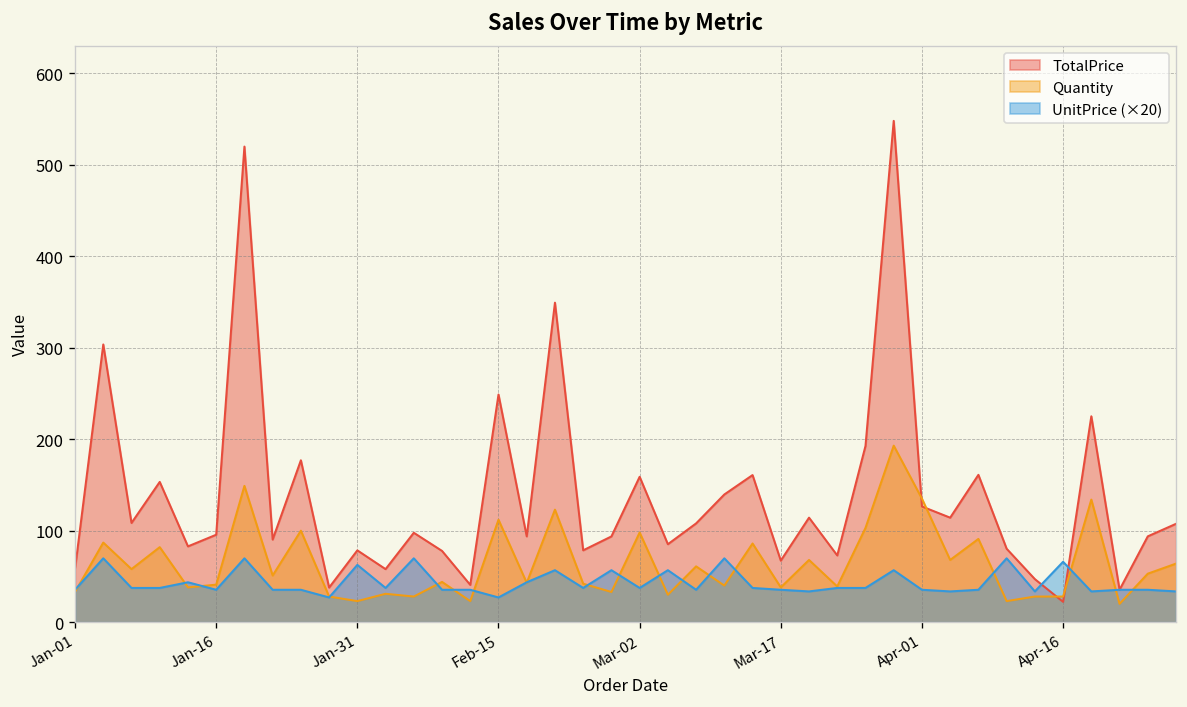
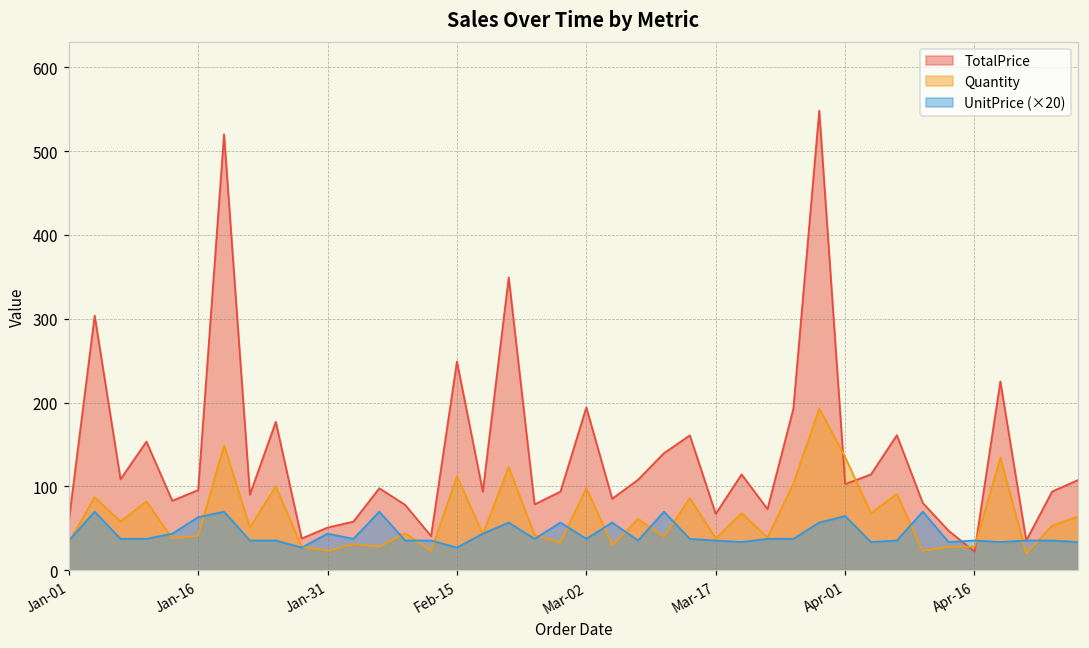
  {
    "TotalPrice": {
      "Jan-01": 60,
      "Jan-16": 100,
-     "Jan-31": 80,
+     "Jan-31": 50,
      "Feb-15": 250,
-     "Mar-02": 160,
+     "Mar-02": 190,
      "Mar-17": 70,
-     "Apr-01": 130,
+     "Apr-01": 100,
      "Apr-16": 20
    },
    "Quantity": {
      "Jan-16": 40,
      "Jan-31": 20,
      "Feb-15": 110,
      "Mar-02": 100,
      "Apr-01": 140,
      "Apr-16": 30
    },
    "UnitPrice (×20)": {
-     "Jan-16": 40,
-     "Jan-31": 60,
+     "Jan-16": 60,
+     "Jan-31": 40,
      "Feb-15": 30,
      "Mar-02": 40,
-     "Apr-01": 40,
-     "Apr-16": 70
+     "Apr-01": 60,
+     "Apr-16": 40
    }
  }
